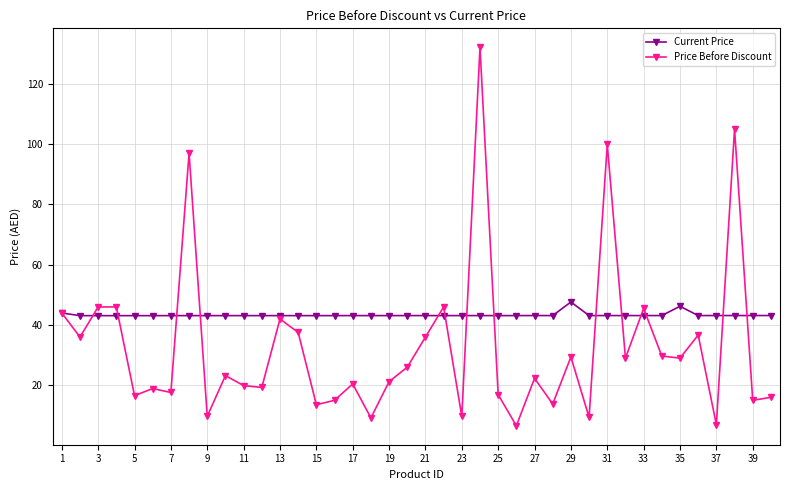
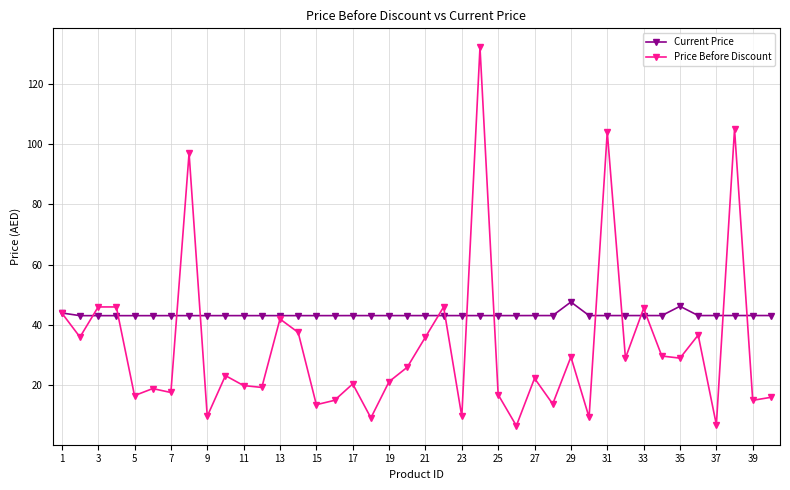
  {
    "Current Price": {
      "3": 43,
      "5": 43,
      "7": 43,
      "9": 43,
      "11": 43,
      "13": 43,
      "15": 43,
      "17": 43,
      "19": 43,
      "21": 43,
      "23": 43,
      "25": 43,
      "27": 43,
      "29": 48,
      "31": 43,
      "33": 43,
      "35": 46,
      "37": 43,
      "39": 43
    },
    "Price Before Discount": {
      "3": 46,
      "5": 17,
      "7": 18,
      "9": 10,
      "11": 20,
      "13": 42,
      "15": 14,
      "17": 20,
      "19": 21,
      "21": 36,
      "23": 10,
      "25": 17,
      "27": 22,
      "29": 29,
-     "31": 100,
+     "31": 104,
      "33": 46,
      "35": 29,
      "37": 7,
      "39": 15
    }
  }
